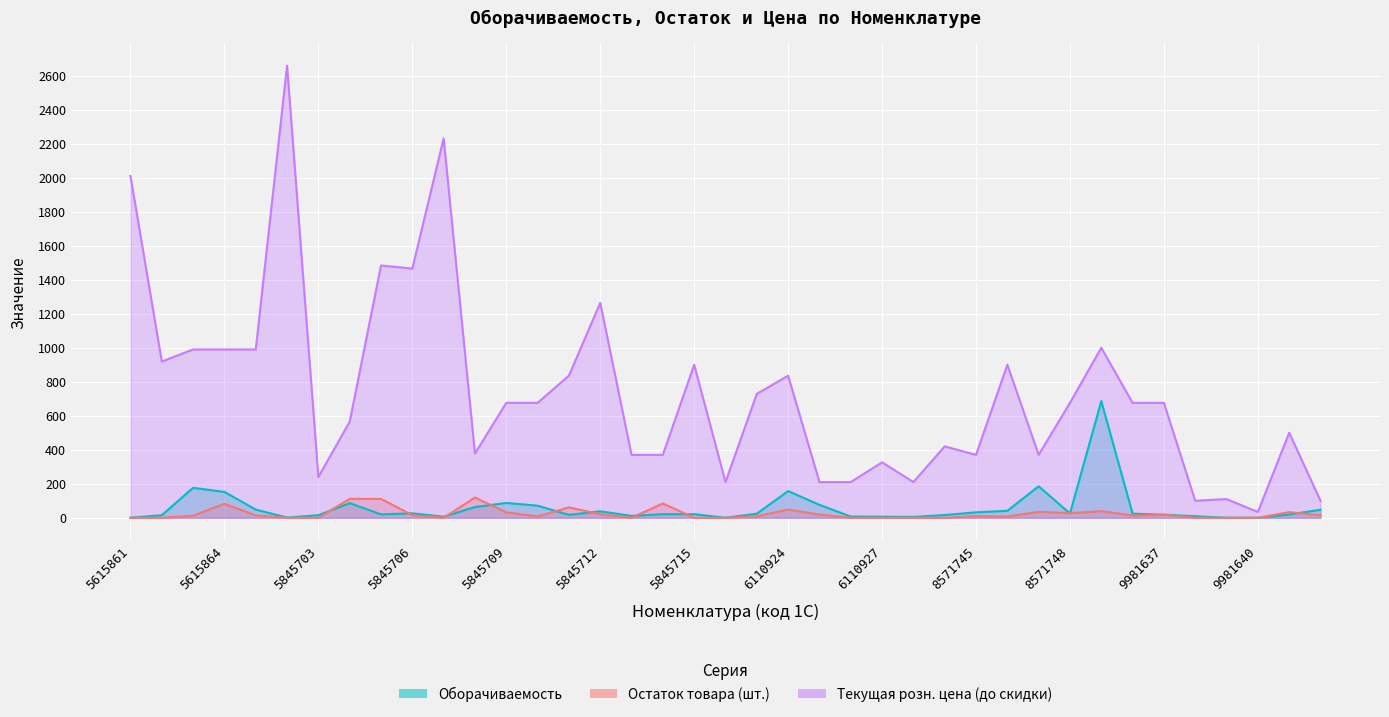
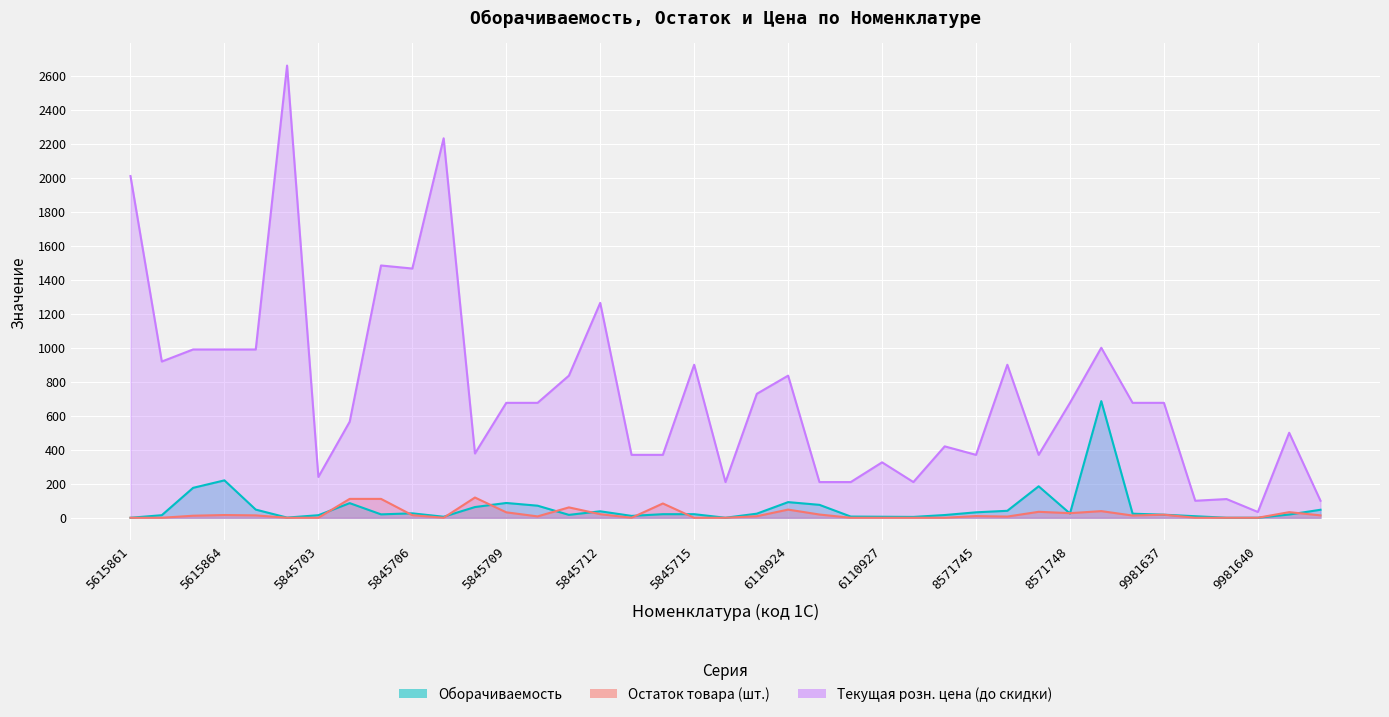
  {
    "Оборачиваемость": {
-     "5615864": 150,
+     "5615864": 220,
      "5845703": 20,
      "5845709": 90,
      "5845712": 40,
      "5845715": 20,
-     "6110924": 160,
+     "6110924": 90,
      "8571745": 30
    },
    "Остаток товара (шт.)": {
-     "5615864": 80,
+     "5615864": 20,
      "5845703": 0,
      "5845709": 30,
      "5845712": 20,
      "5845715": 0,
      "6110924": 50,
      "8571745": 10
    },
    "Текущая розн. цена (до скидки)": {
      "5615861": 2010,
      "5615864": 990,
      "5845703": 240,
      "5845706": 1470,
      "5845709": 680,
      "5845712": 1260,
      "5845715": 900,
      "6110924": 840,
      "6110927": 330,
      "8571745": 370,
      "8571748": 680,
      "9981637": 680,
      "9981640": 30
    }
  }
